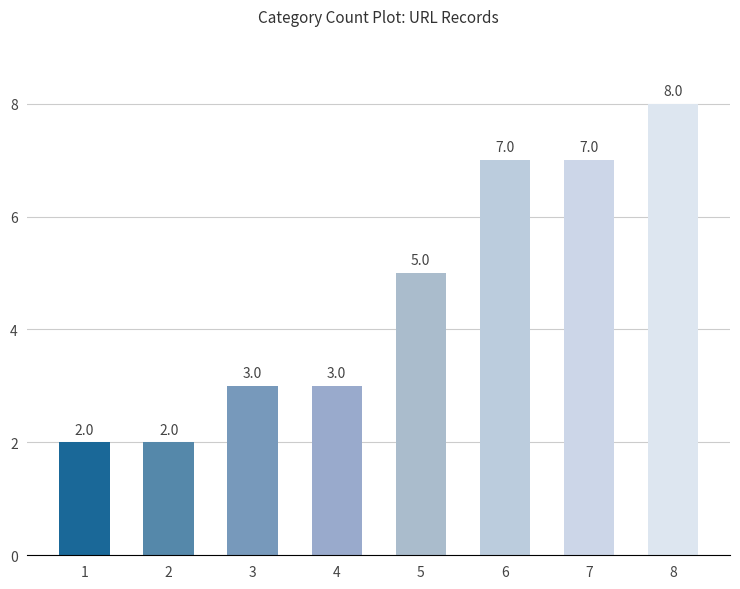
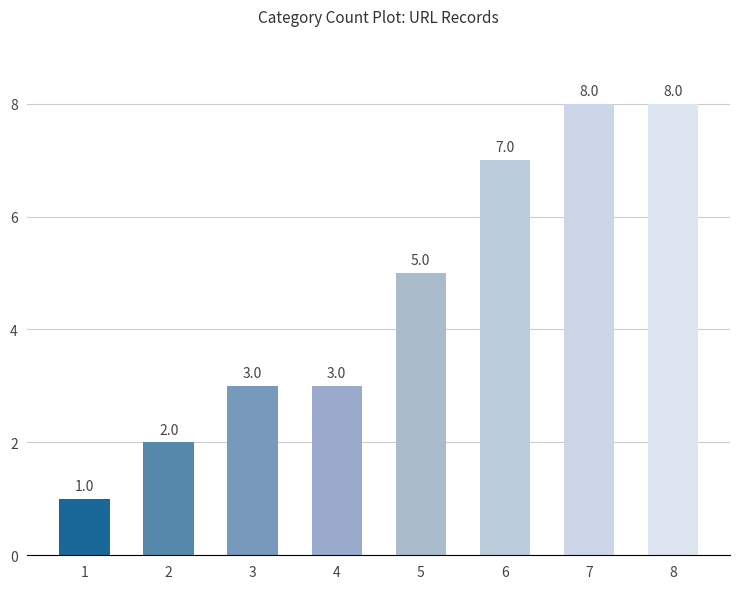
  {
-   "1": 2.0,
+   "1": 1.0,
    "2": 2.0,
    "3": 3.0,
    "4": 3.0,
    "5": 5.0,
    "6": 7.0,
-   "7": 7.0,
+   "7": 8.0,
    "8": 8.0
  }
